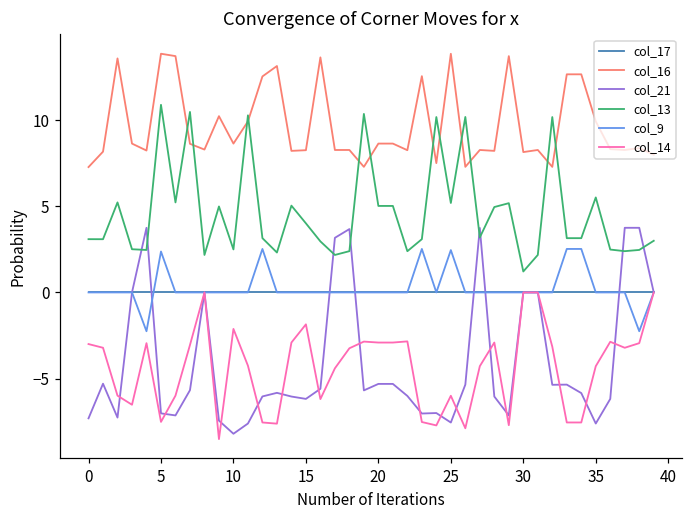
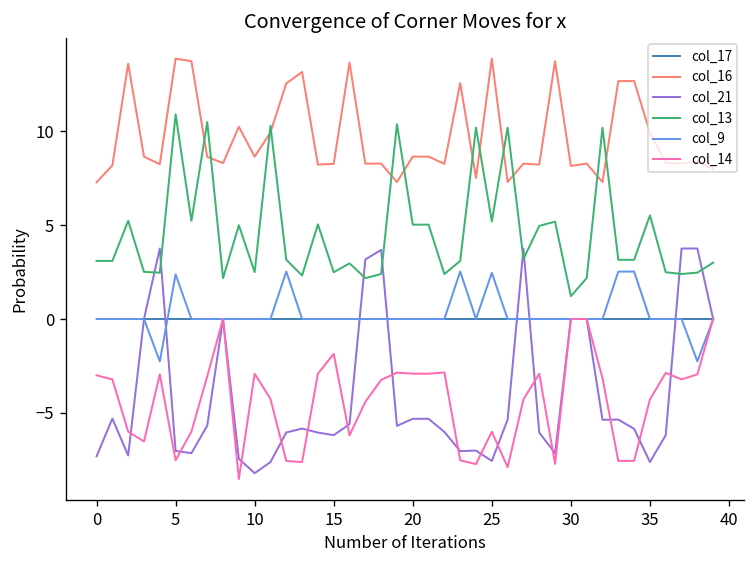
  {
    "col_17": {
      "5": 0.0,
      "25": 0.0
    },
    "col_16": {
      "0": 7.3,
      "5": 13.9,
      "10": 8.6,
      "15": 8.3,
      "20": 8.6,
      "25": 13.9,
      "30": 8.2
    },
    "col_21": {
      "0": -7.3,
      "5": -7.0,
      "10": -8.2,
      "15": -6.2,
      "20": -5.3,
      "25": -7.6,
      "35": -7.6
    },
    "col_13": {
      "0": 3.1,
      "5": 10.9,
      "10": 2.5,
-     "15": 4.0,
+     "15": 2.5,
      "20": 5.0,
      "25": 5.2,
      "30": 1.2,
      "35": 5.5
    },
    "col_9": {
      "5": 2.4,
      "25": 2.5
    },
    "col_14": {
      "0": -3.0,
      "5": -7.5,
-     "10": -2.1,
+     "10": -2.9,
      "15": -1.9,
      "20": -2.9,
      "25": -6.0,
      "35": -4.3
    }
  }
